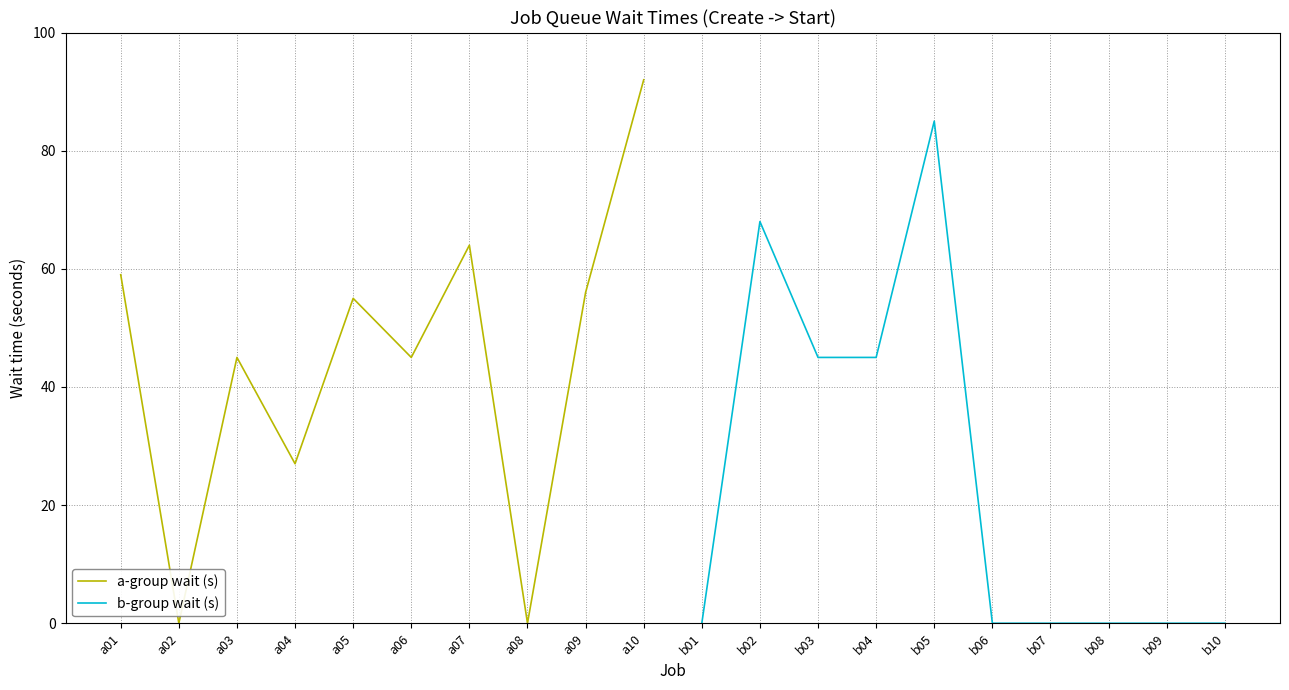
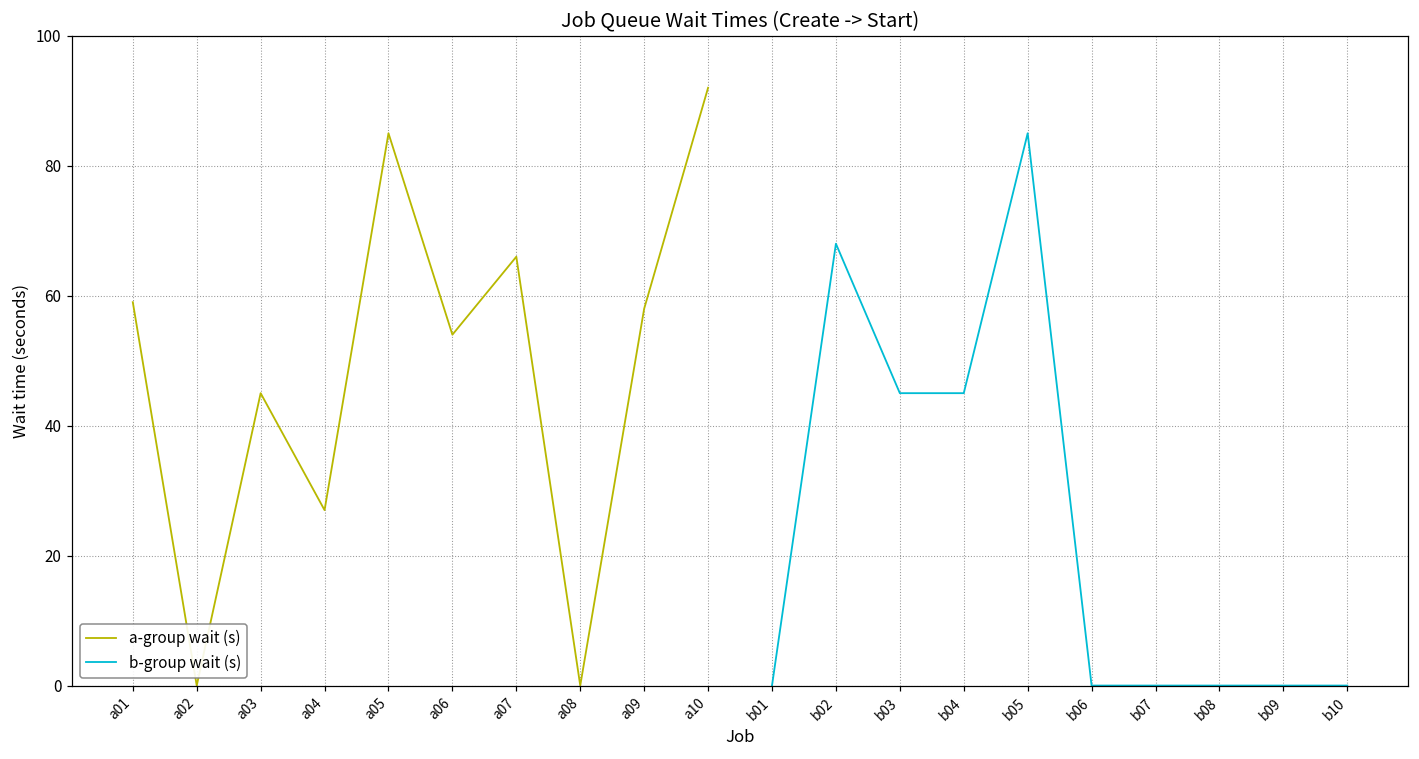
  {
    "a-group wait (s)": {
      "a01": 59,
      "a02": 0,
      "a03": 45,
      "a04": 27,
-     "a05": 55,
-     "a06": 45,
-     "a07": 64,
+     "a05": 85,
+     "a06": 54,
+     "a07": 66,
      "a08": 0,
-     "a09": 56,
+     "a09": 58,
      "a10": 92
    },
    "b-group wait (s)": {
      "b01": 0,
      "b02": 68,
      "b03": 45,
      "b04": 45,
      "b05": 85,
      "b06": 0,
      "b07": 0,
      "b08": 0,
      "b09": 0,
      "b10": 0
    }
  }
